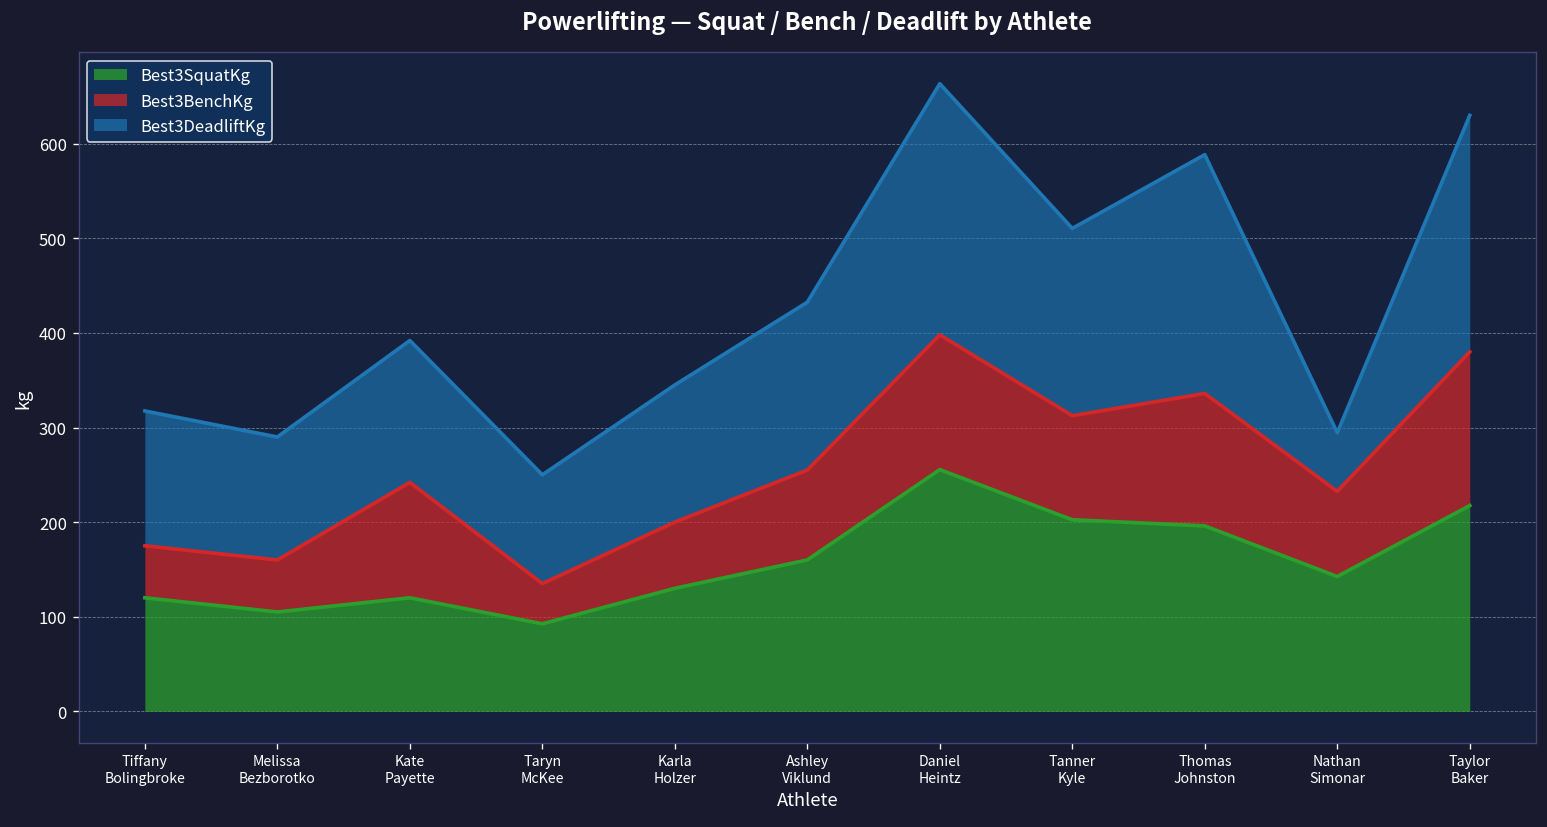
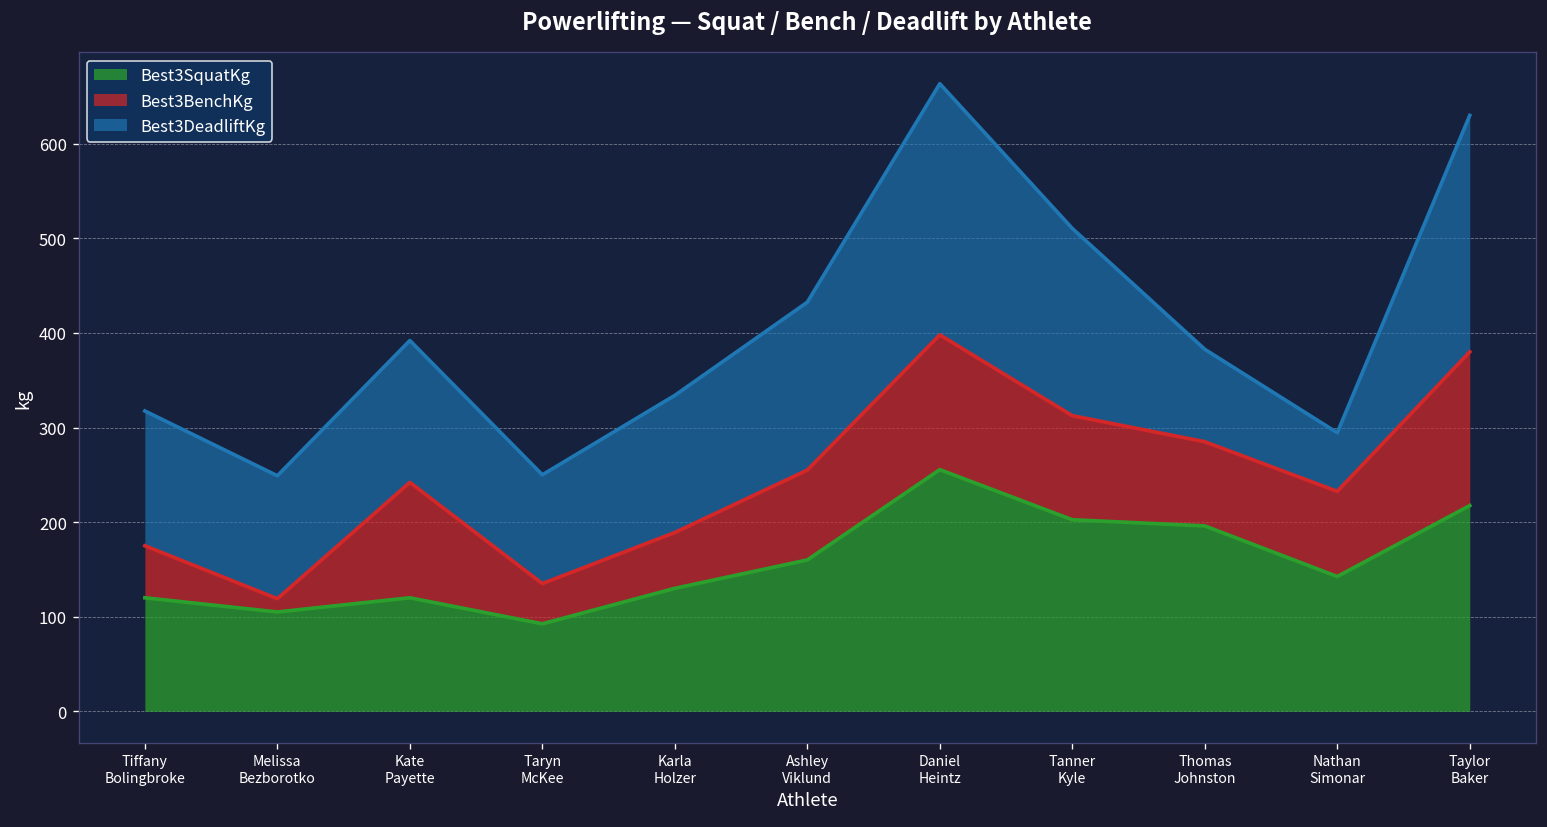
  {
    "Best3SquatKg": {
      "Tiffany Bolingbroke": 120,
      "Melissa Bezborotko": 110,
      "Kate Payette": 120,
      "Taryn McKee": 90,
      "Karla Holzer": 130,
      "Ashley Viklund": 160,
      "Daniel Heintz": 260,
      "Tanner Kyle": 200,
      "Thomas Johnston": 200,
      "Nathan Simonar": 140,
      "Taylor Baker": 220
    },
    "Best3BenchKg": {
      "Tiffany Bolingbroke": 60,
-     "Melissa Bezborotko": 60,
+     "Melissa Bezborotko": 10,
      "Kate Payette": 120,
      "Taryn McKee": 40,
-     "Karla Holzer": 70,
+     "Karla Holzer": 60,
      "Ashley Viklund": 100,
      "Daniel Heintz": 140,
      "Tanner Kyle": 110,
-     "Thomas Johnston": 140,
+     "Thomas Johnston": 90,
      "Nathan Simonar": 90,
      "Taylor Baker": 160
    },
    "Best3DeadliftKg": {
      "Tiffany Bolingbroke": 140,
      "Melissa Bezborotko": 130,
      "Kate Payette": 150,
      "Taryn McKee": 120,
      "Karla Holzer": 150,
      "Ashley Viklund": 180,
      "Daniel Heintz": 270,
      "Tanner Kyle": 200,
-     "Thomas Johnston": 250,
+     "Thomas Johnston": 100,
      "Nathan Simonar": 60,
      "Taylor Baker": 250
    }
  }
